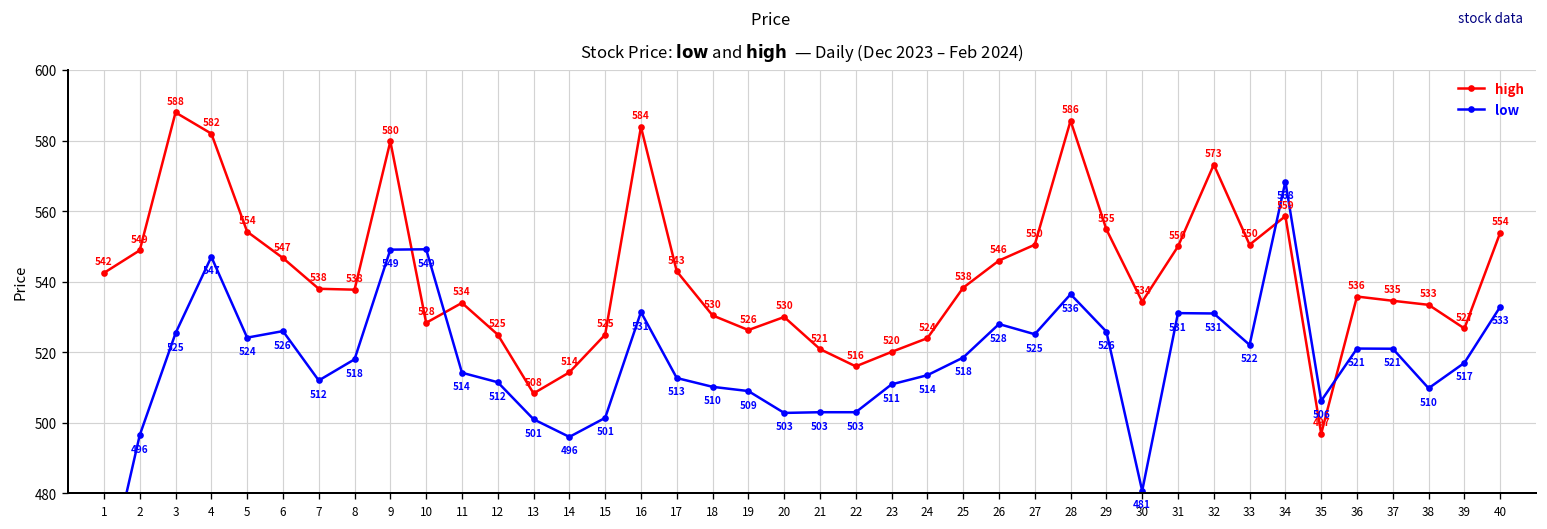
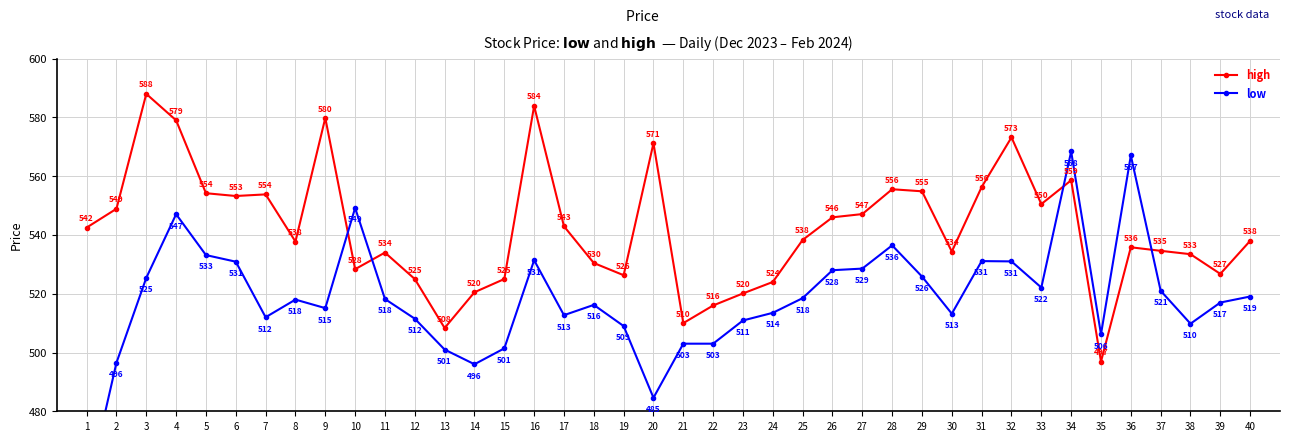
  {
    "high": {
      "1": 542,
      "2": 549,
      "3": 588,
-     "4": 582,
+     "4": 579,
      "5": 554,
-     "6": 547,
-     "7": 538,
+     "6": 553,
+     "7": 554,
      "8": 538,
      "9": 580,
      "10": 528,
      "11": 534,
      "12": 525,
      "13": 508,
-     "14": 514,
+     "14": 520,
      "15": 525,
      "16": 584,
      "17": 543,
      "18": 530,
      "19": 526,
-     "20": 530,
-     "21": 521,
+     "20": 571,
+     "21": 510,
      "22": 516,
      "23": 520,
      "24": 524,
      "25": 538,
      "26": 546,
-     "27": 550,
-     "28": 586,
+     "27": 547,
+     "28": 556,
      "29": 555,
      "30": 534,
-     "31": 550,
+     "31": 556,
      "32": 573,
      "33": 550,
      "34": 559,
      "36": 536,
      "37": 535,
      "38": 533,
      "39": 527,
-     "40": 554
+     "40": 538
    },
    "low": {
      "2": 496,
      "3": 525,
      "4": 547,
-     "5": 524,
-     "6": 526,
+     "5": 533,
+     "6": 531,
      "7": 512,
      "8": 518,
-     "9": 549,
+     "9": 515,
      "10": 549,
-     "11": 514,
+     "11": 518,
      "12": 512,
      "13": 501,
      "14": 496,
      "15": 501,
      "16": 531,
      "17": 513,
-     "18": 510,
+     "18": 516,
      "19": 509,
-     "20": 503,
+     "20": 485,
      "21": 503,
      "22": 503,
      "23": 511,
      "24": 514,
      "25": 518,
      "26": 528,
-     "27": 525,
+     "27": 529,
      "28": 536,
      "29": 526,
-     "30": 481,
+     "30": 513,
      "31": 531,
      "32": 531,
      "33": 522,
      "34": 568,
-     "36": 521,
+     "36": 567,
      "37": 521,
      "38": 510,
      "39": 517,
-     "40": 533
+     "40": 519
    }
  }
